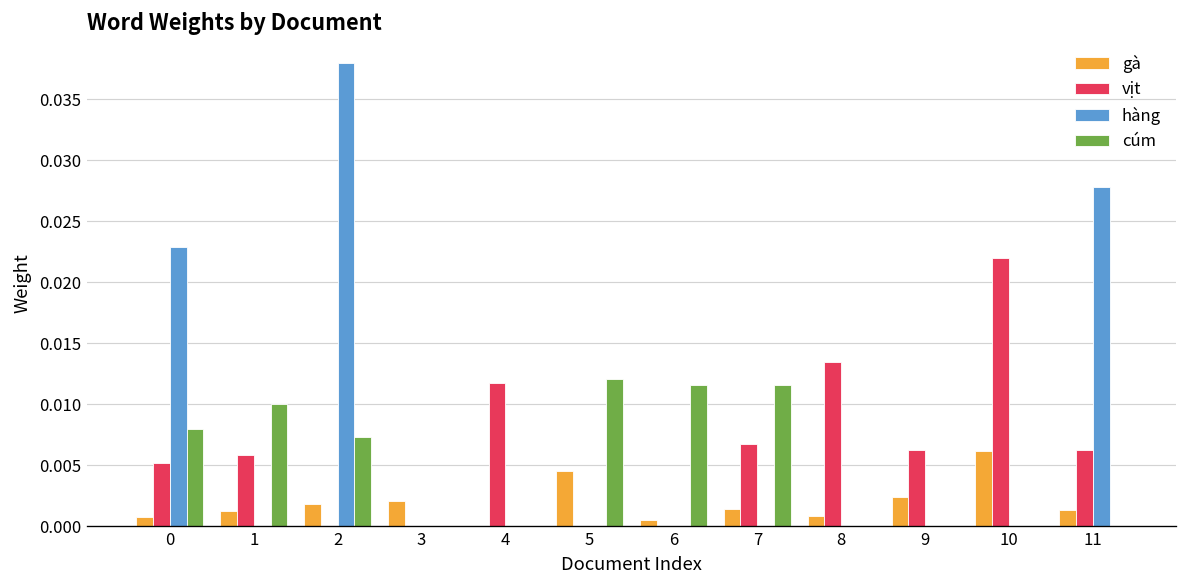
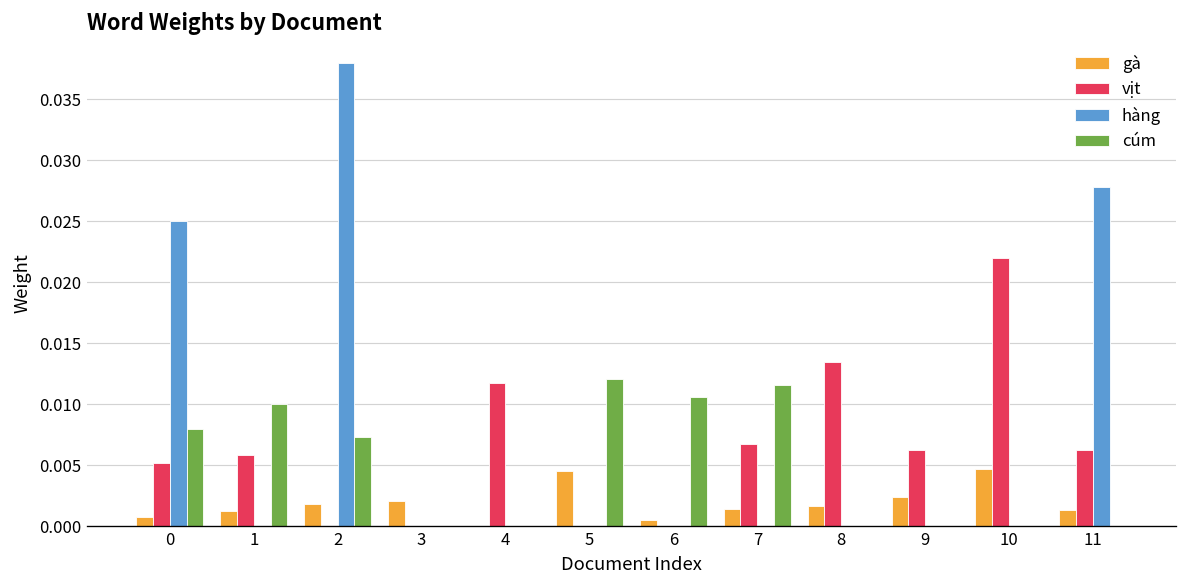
  {
    "gà": {
      "0": 0.0008,
      "1": 0.0013,
      "2": 0.0018,
      "3": 0.0021,
      "4": 0.0000,
      "5": 0.0045,
      "6": 0.0005,
      "7": 0.0015,
-     "8": 0.0008,
+     "8": 0.0016,
      "9": 0.0024,
-     "10": 0.0062,
+     "10": 0.0047,
      "11": 0.0013
    },
    "vịt": {
      "0": 0.0052,
      "1": 0.0059,
      "2": 0.0000,
      "3": 0.0000,
      "4": 0.0117,
      "5": 0.0000,
      "6": 0.0000,
      "7": 0.0068,
      "8": 0.0135,
      "9": 0.0063,
      "10": 0.0220,
      "11": 0.0063
    },
    "hàng": {
-     "0": 0.0229,
+     "0": 0.0250,
      "1": 0.0000,
      "2": 0.0380,
      "3": 0.0000,
      "4": 0.0000,
      "5": 0.0000,
      "6": 0.0000,
      "7": 0.0000,
      "8": 0.0000,
      "9": 0.0000,
      "10": 0.0000,
      "11": 0.0278
    },
    "cúm": {
      "0": 0.0080,
      "1": 0.0100,
      "2": 0.0073,
      "3": 0.0000,
      "4": 0.0000,
      "5": 0.0120,
-     "6": 0.0116,
+     "6": 0.0106,
      "7": 0.0116,
      "8": 0.0000,
      "9": 0.0000,
      "10": 0.0000,
      "11": 0.0000
    }
  }
